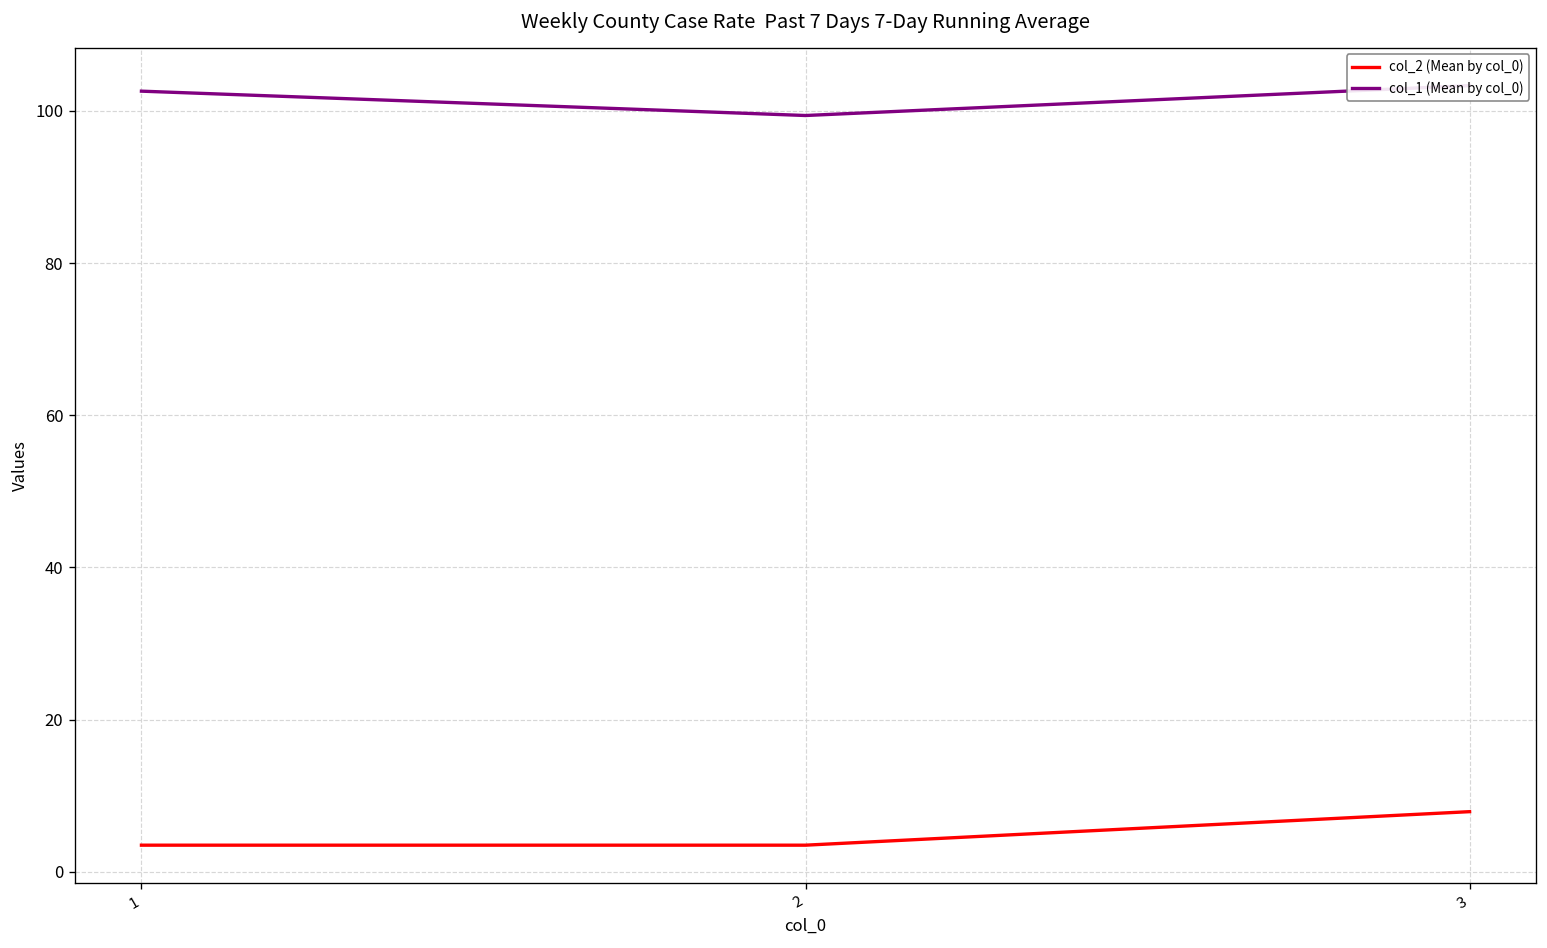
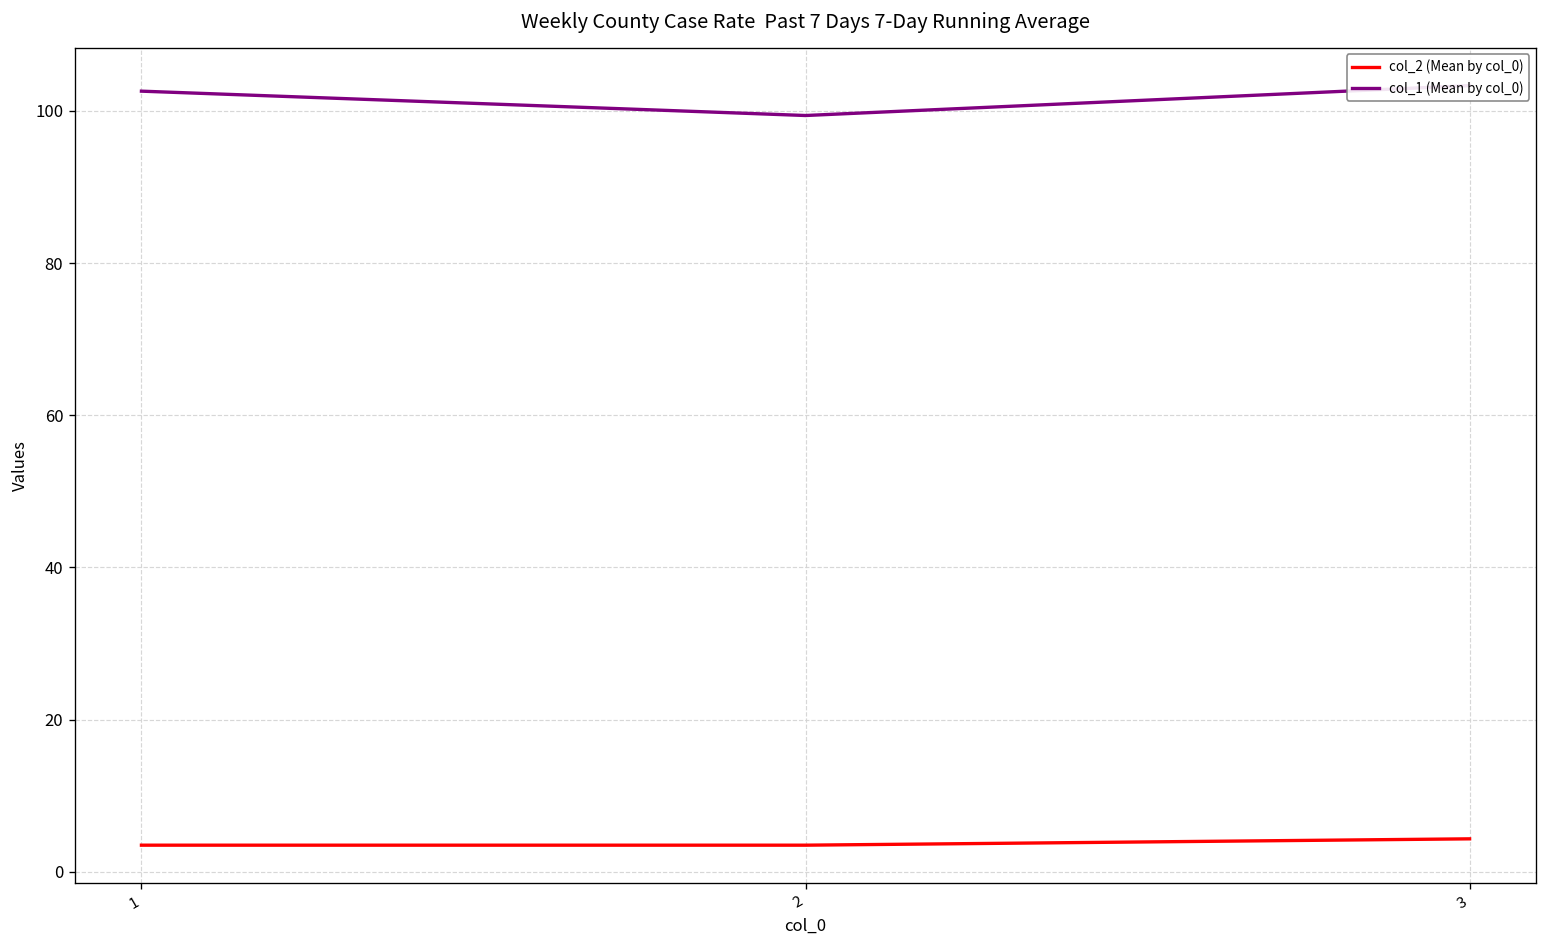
  {
    "col_2 (Mean by col_0)": {
      "1": 4,
      "2": 4,
-     "3": 8
+     "3": 4
    },
    "col_1 (Mean by col_0)": {
      "1": 103,
      "2": 99
    }
  }
